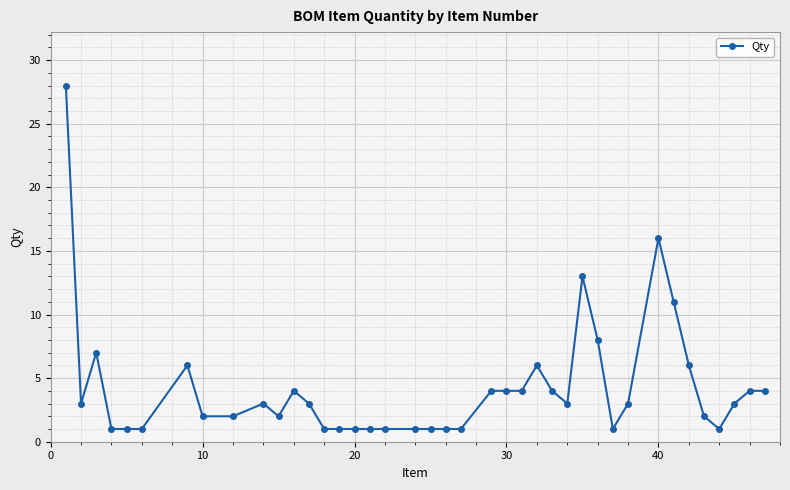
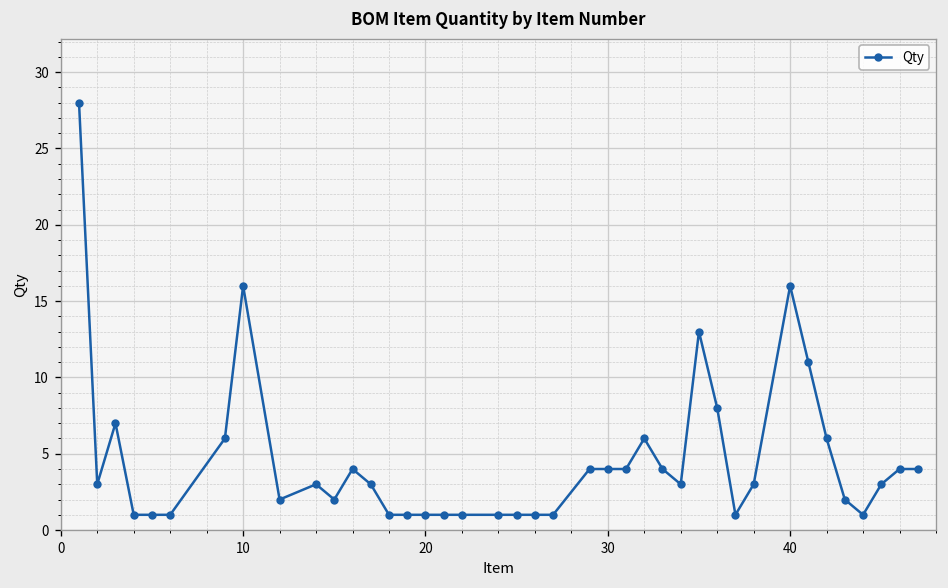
  {
-   "10": 2,
+   "10": 16,
    "20": 1,
    "30": 4,
    "40": 16
  }
